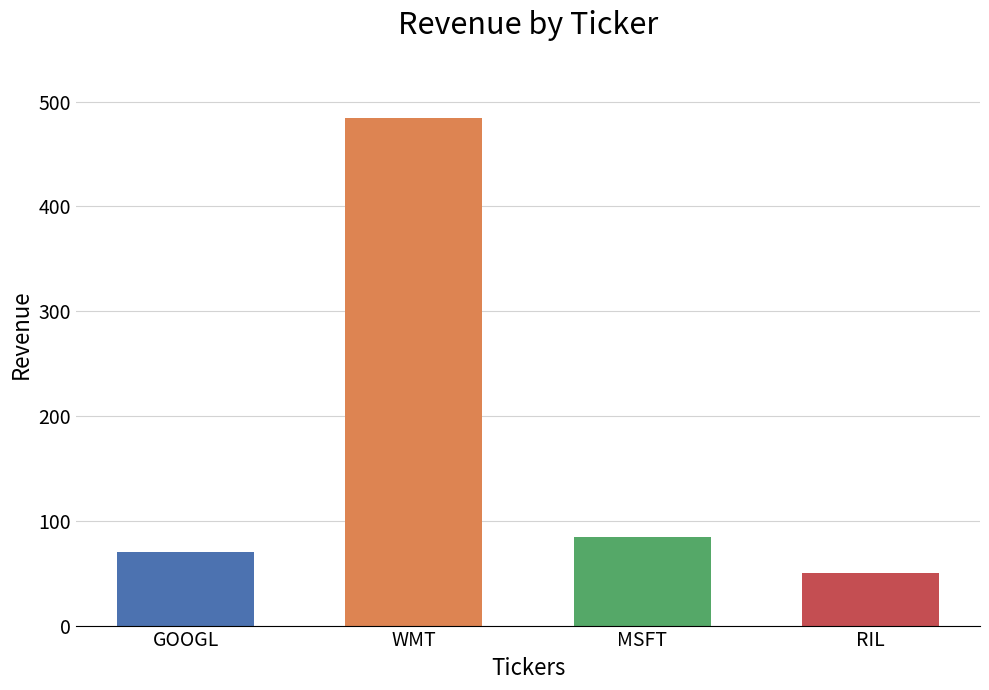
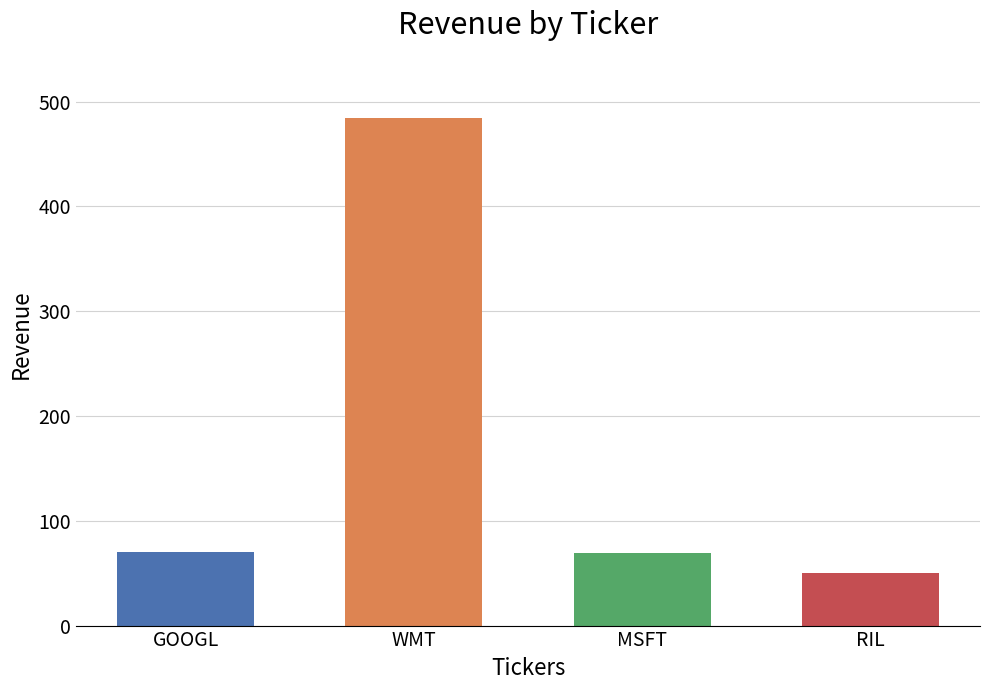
  {
    "GOOGL": 70,
    "WMT": 484,
-   "MSFT": 85,
+   "MSFT": 69,
    "RIL": 50
  }
